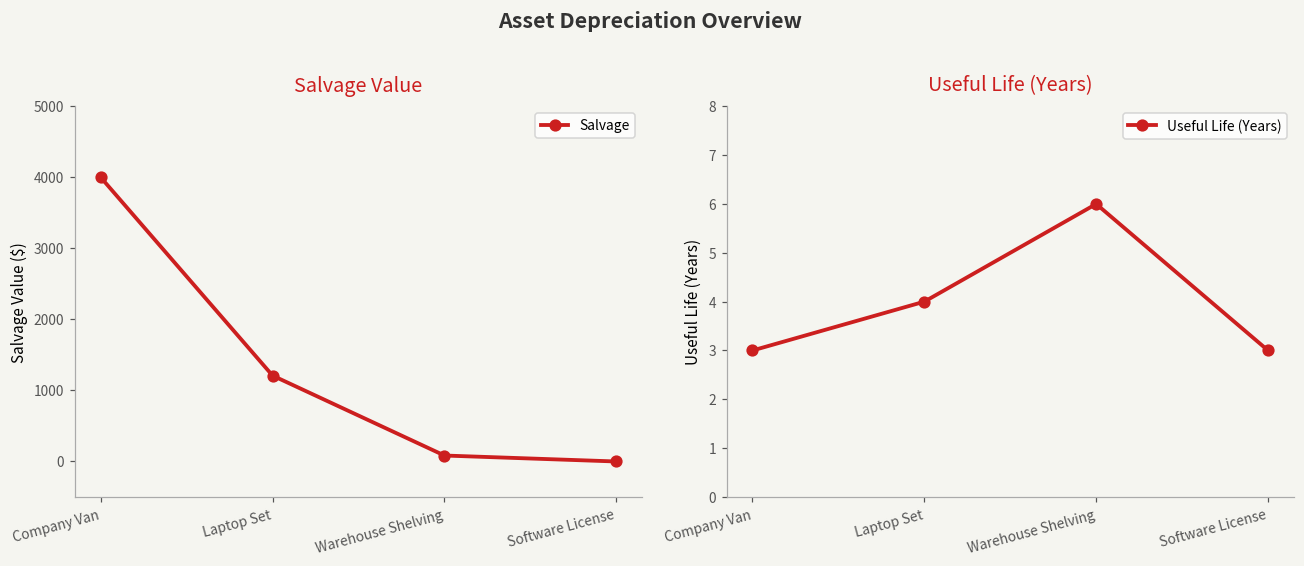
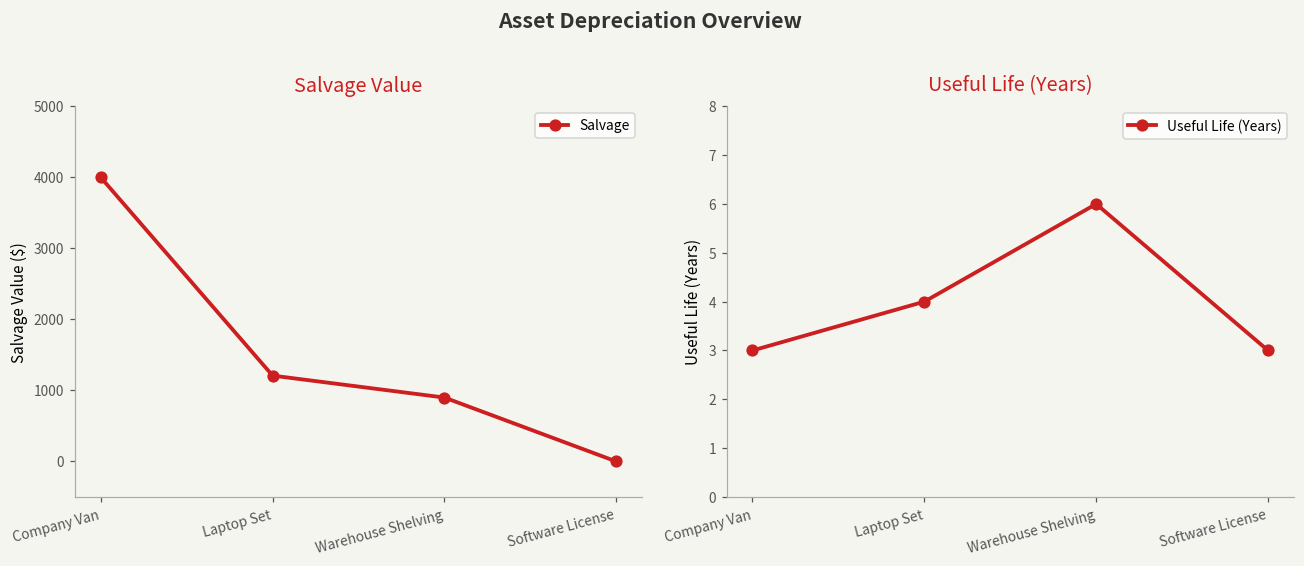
  {
    "Salvage Value": {
      "Company Van": 4000,
      "Laptop Set": 1200,
-     "Warehouse Shelving": 100,
+     "Warehouse Shelving": 900,
      "Software License": 0
    },
    "Useful Life (Years)": {
      "Company Van": 3.0,
      "Laptop Set": 4.0,
      "Warehouse Shelving": 6.0,
      "Software License": 3.0
    }
  }
